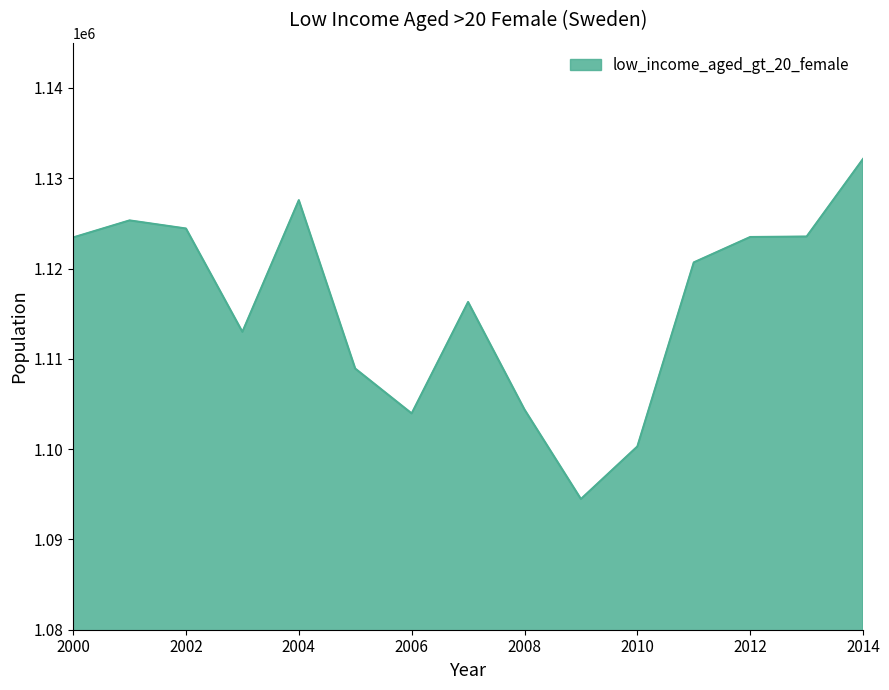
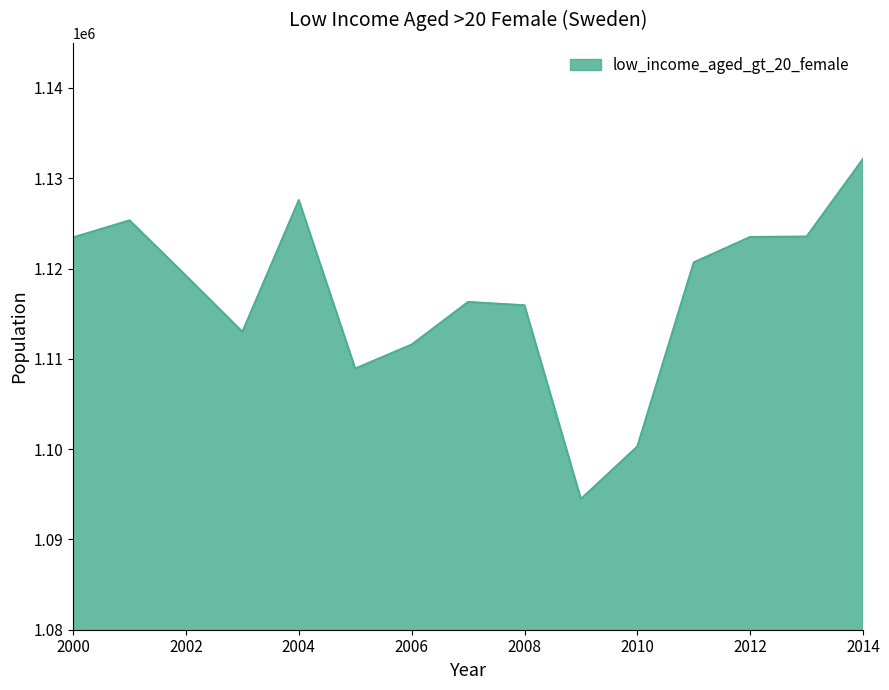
  {
    "2000": 1123000,
-   "2002": 1124000,
+   "2002": 1119000,
    "2004": 1128000,
-   "2006": 1104000,
-   "2008": 1104000,
+   "2006": 1112000,
+   "2008": 1116000,
    "2010": 1100000,
    "2012": 1123000,
    "2014": 1132000
  }
